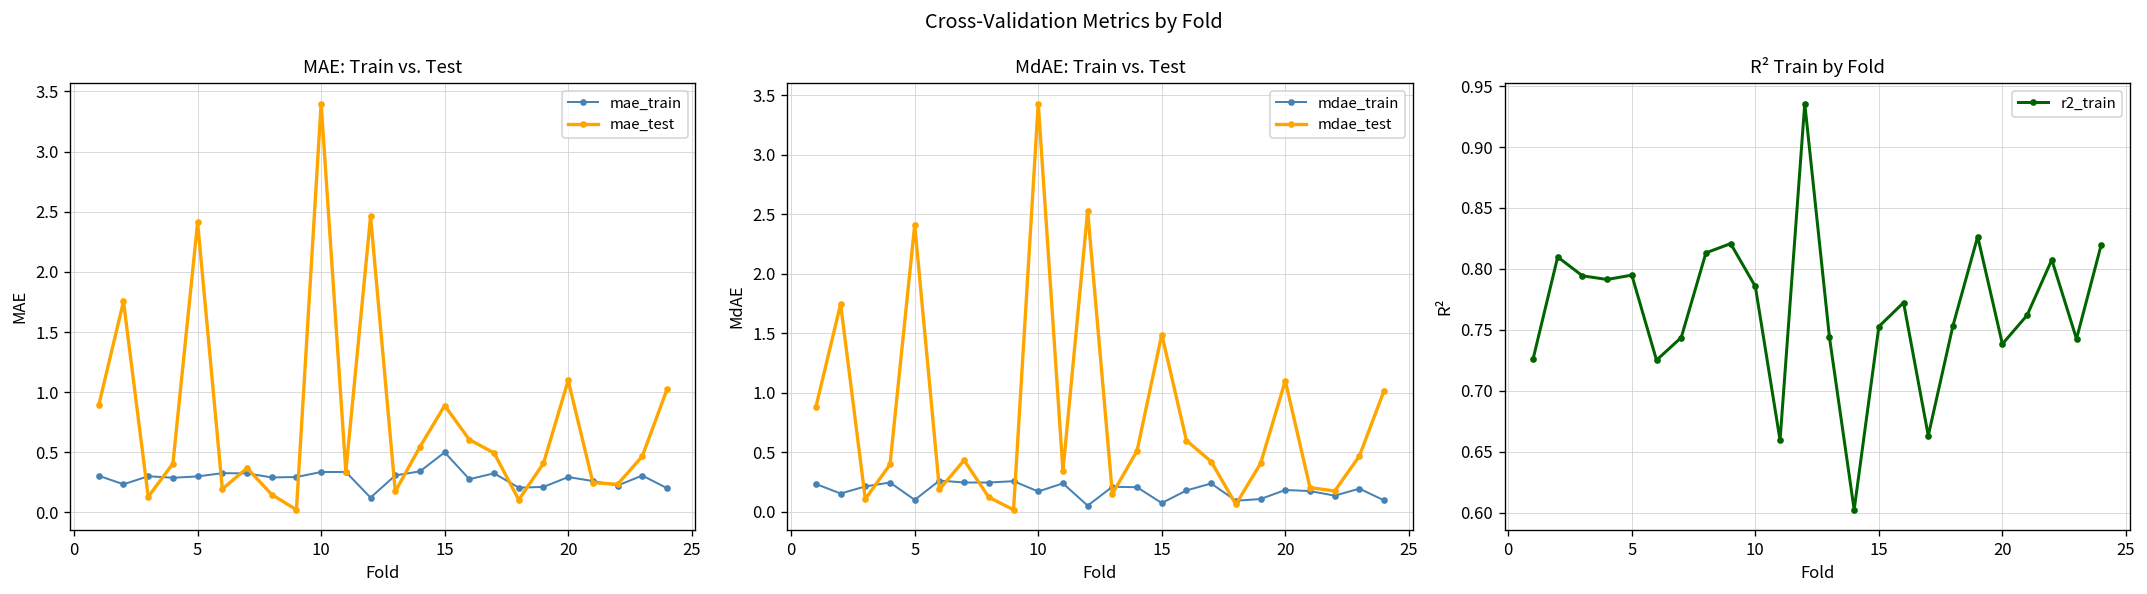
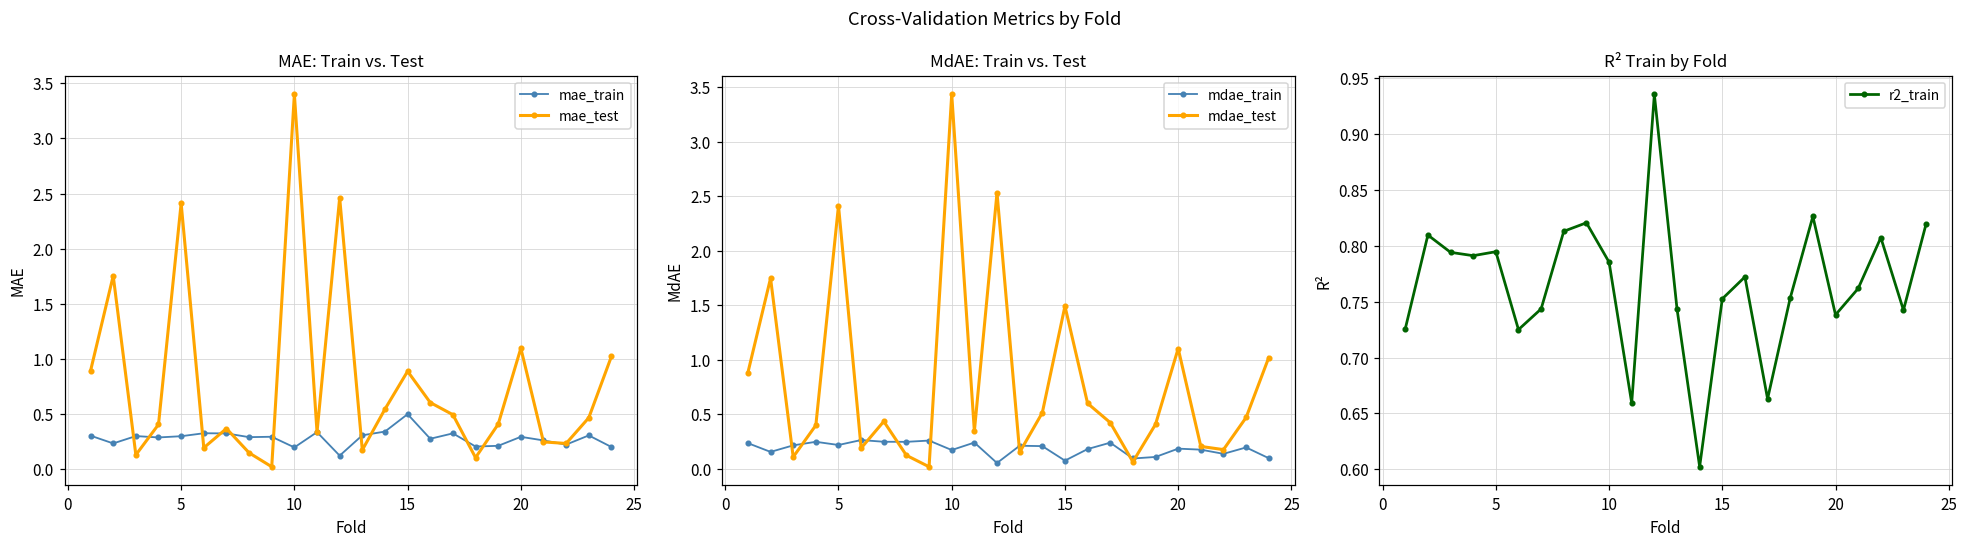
  {
    "MAE: Train vs. Test": {
      "mae_train": {
        "5": 0.30,
-       "10": 0.34,
+       "10": 0.20,
        "15": 0.50,
        "20": 0.29
      },
      "mae_test": {
        "5": 2.41,
        "10": 3.40,
        "15": 0.89,
        "20": 1.10
      }
    },
    "MdAE: Train vs. Test": {
      "mdae_train": {
-       "5": 0.1,
+       "5": 0.2,
        "10": 0.2,
        "15": 0.1,
        "20": 0.2
      },
      "mdae_test": {
        "5": 2.4,
        "10": 3.4,
        "15": 1.5,
        "20": 1.1
      }
    },
    "R² Train by Fold": {
      "5": 0.795,
      "10": 0.786,
      "15": 0.753,
      "20": 0.738
    }
  }
